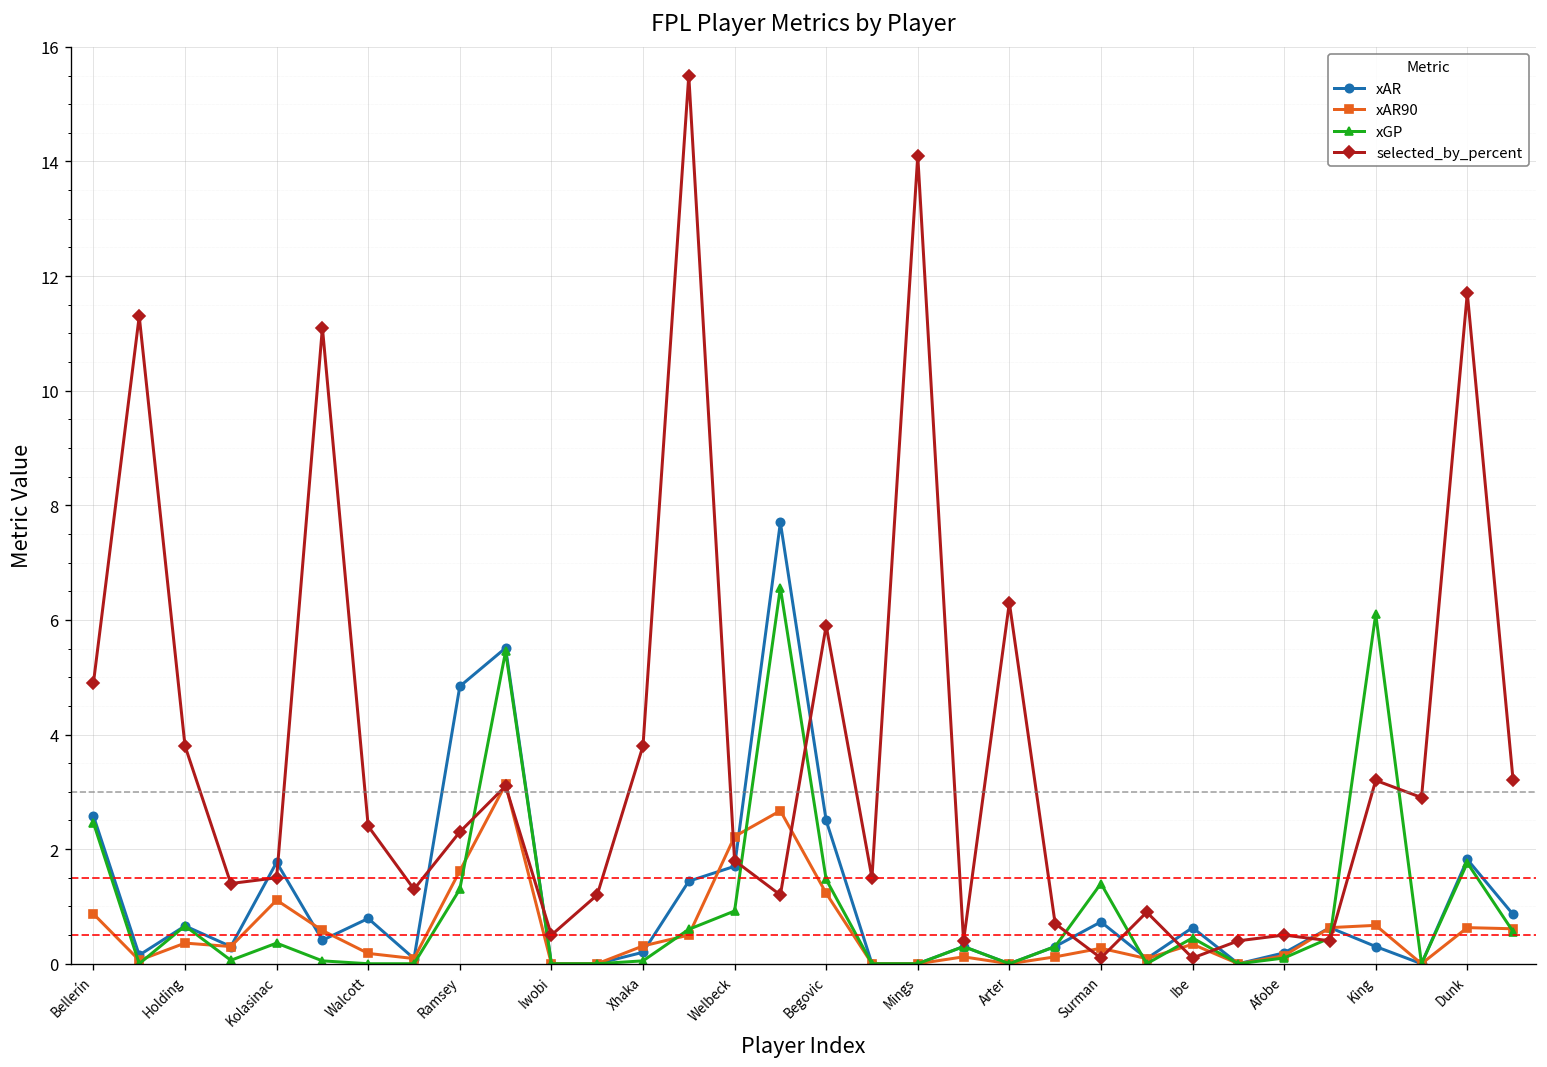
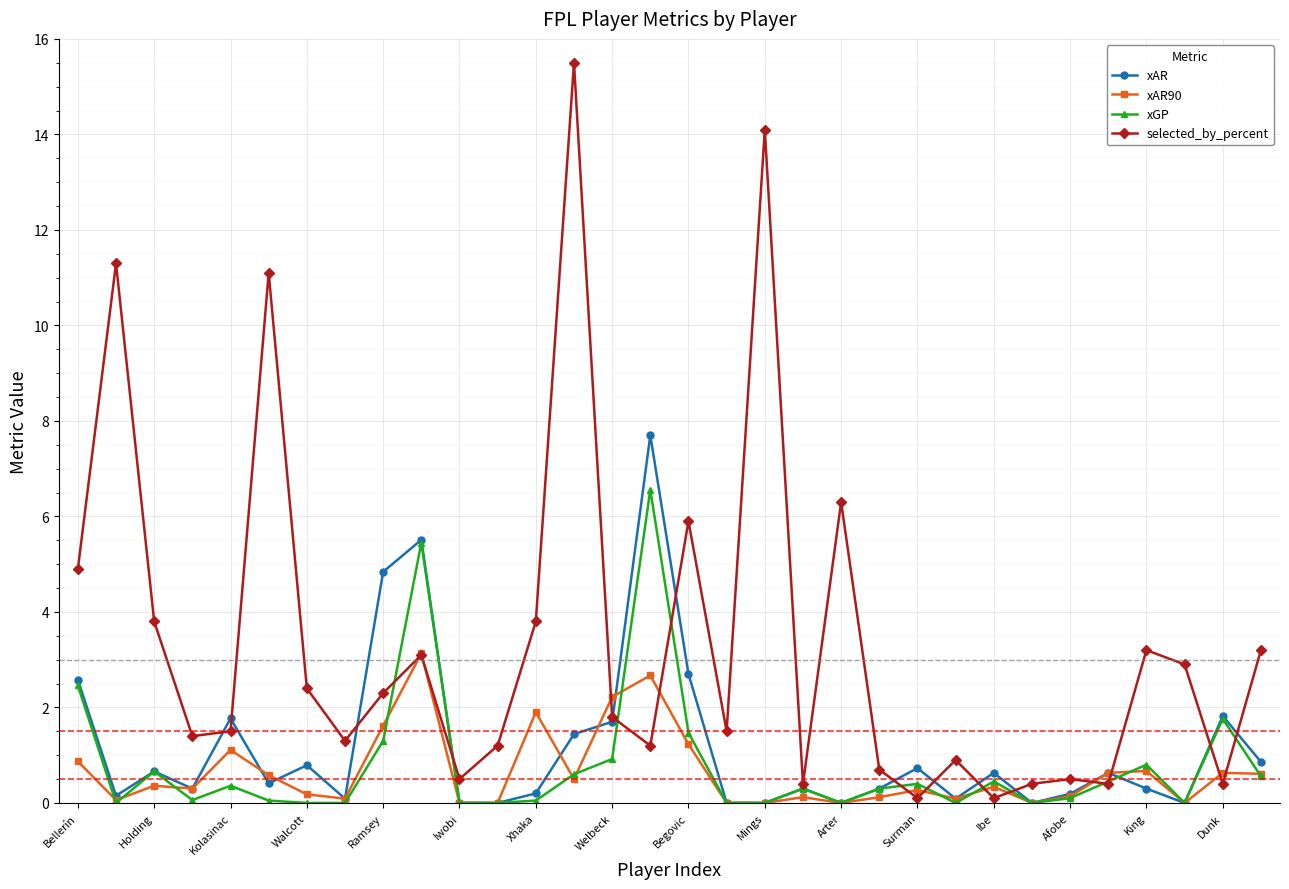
  {
    "xAR": {
      "Bellerín": 2.6,
      "Kolasinac": 1.8,
      "Walcott": 0.8,
      "Ramsey": 4.8,
      "Xhaka": 0.2,
      "Welbeck": 1.7,
-     "Begovic": 2.5,
+     "Begovic": 2.7,
      "Surman": 0.7,
      "Ibe": 0.6,
      "King": 0.3,
      "Dunk": 1.8
    },
    "xAR90": {
      "Bellerín": 0.9,
      "Holding": 0.4,
      "Kolasinac": 1.1,
      "Walcott": 0.2,
      "Ramsey": 1.6,
-     "Xhaka": 0.3,
+     "Xhaka": 1.9,
      "Welbeck": 2.2,
      "Begovic": 1.2,
      "Surman": 0.3,
      "Ibe": 0.3,
      "King": 0.7,
      "Dunk": 0.6
    },
    "xGP": {
      "Bellerín": 2.5,
      "Kolasinac": 0.4,
      "Walcott": 0.0,
      "Ramsey": 1.3,
      "Xhaka": 0.1,
      "Welbeck": 0.9,
      "Begovic": 1.5,
-     "Surman": 1.4,
+     "Surman": 0.4,
      "Ibe": 0.5,
-     "King": 6.1,
+     "King": 0.8,
      "Dunk": 1.8
    },
    "selected_by_percent": {
      "Bellerín": 4.9,
      "Holding": 3.8,
      "Kolasinac": 1.5,
      "Walcott": 2.4,
      "Ramsey": 2.3,
      "Iwobi": 0.5,
      "Xhaka": 3.8,
      "Welbeck": 1.8,
      "Begovic": 5.9,
      "Mings": 14.1,
      "Arter": 6.3,
      "Surman": 0.1,
      "Ibe": 0.1,
      "Afobe": 0.5,
      "King": 3.2,
-     "Dunk": 11.7
+     "Dunk": 0.4
    }
  }
